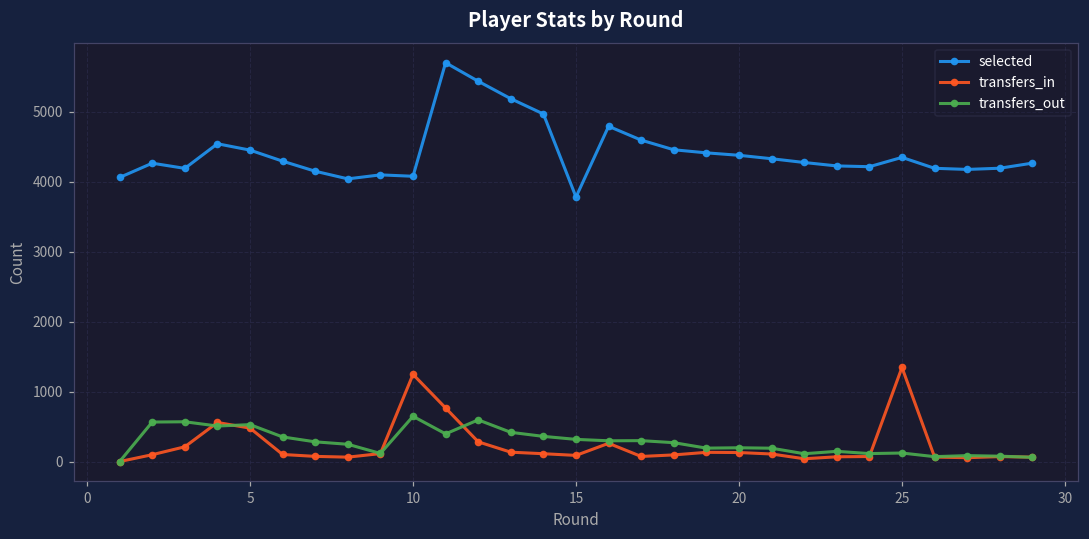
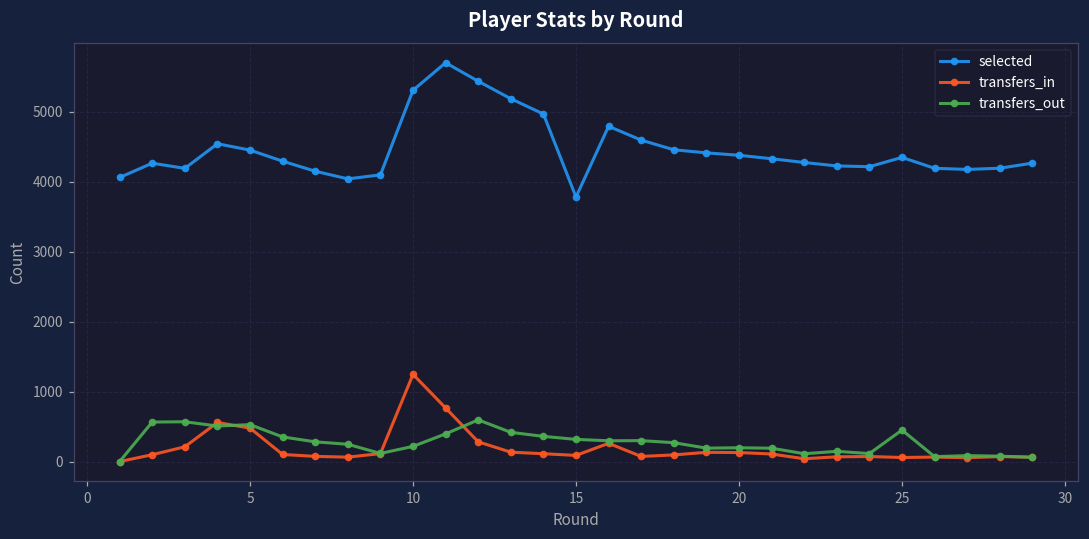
  {
    "selected": {
      "5": 4500,
-     "10": 4100,
+     "10": 5300,
      "15": 3800,
      "20": 4400,
      "25": 4400
    },
    "transfers_in": {
      "5": 500,
      "10": 1200,
      "15": 100,
      "20": 100,
-     "25": 1300
+     "25": 100
    },
    "transfers_out": {
      "5": 500,
-     "10": 600,
+     "10": 200,
      "15": 300,
      "20": 200,
-     "25": 100
+     "25": 500
    }
  }
